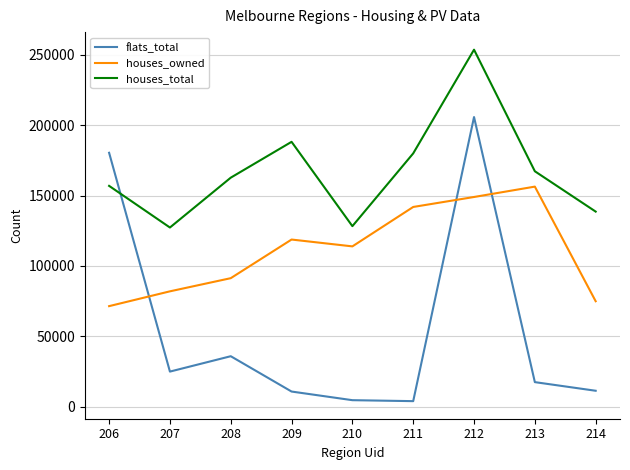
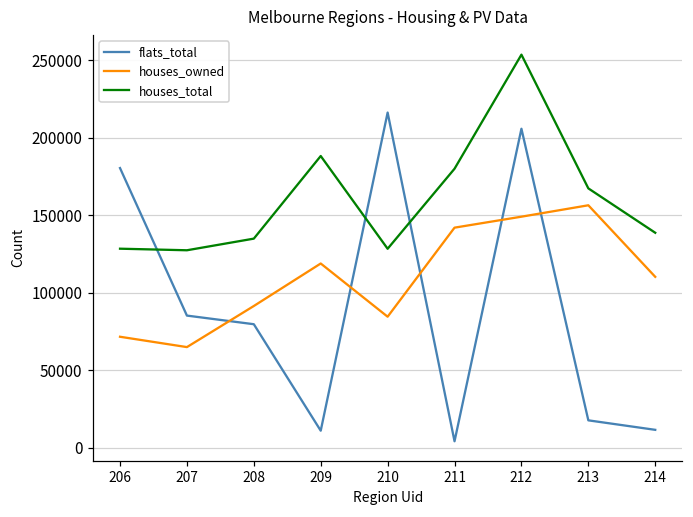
  {
    "flats_total": {
      "206": 180000,
-     "207": 25000,
-     "208": 36000,
+     "207": 85000,
+     "208": 80000,
      "209": 11000,
-     "210": 5000,
+     "210": 216000,
      "211": 4000,
      "212": 206000,
      "213": 18000,
      "214": 11000
    },
    "houses_owned": {
      "206": 71000,
-     "207": 82000,
+     "207": 65000,
      "208": 91000,
      "209": 119000,
-     "210": 114000,
+     "210": 84000,
      "211": 142000,
      "212": 149000,
      "213": 156000,
-     "214": 75000
+     "214": 110000
    },
    "houses_total": {
-     "206": 157000,
+     "206": 128000,
      "207": 127000,
-     "208": 163000,
+     "208": 135000,
      "209": 188000,
      "210": 128000,
      "211": 180000,
      "212": 254000,
      "213": 167000,
      "214": 139000
    }
  }
